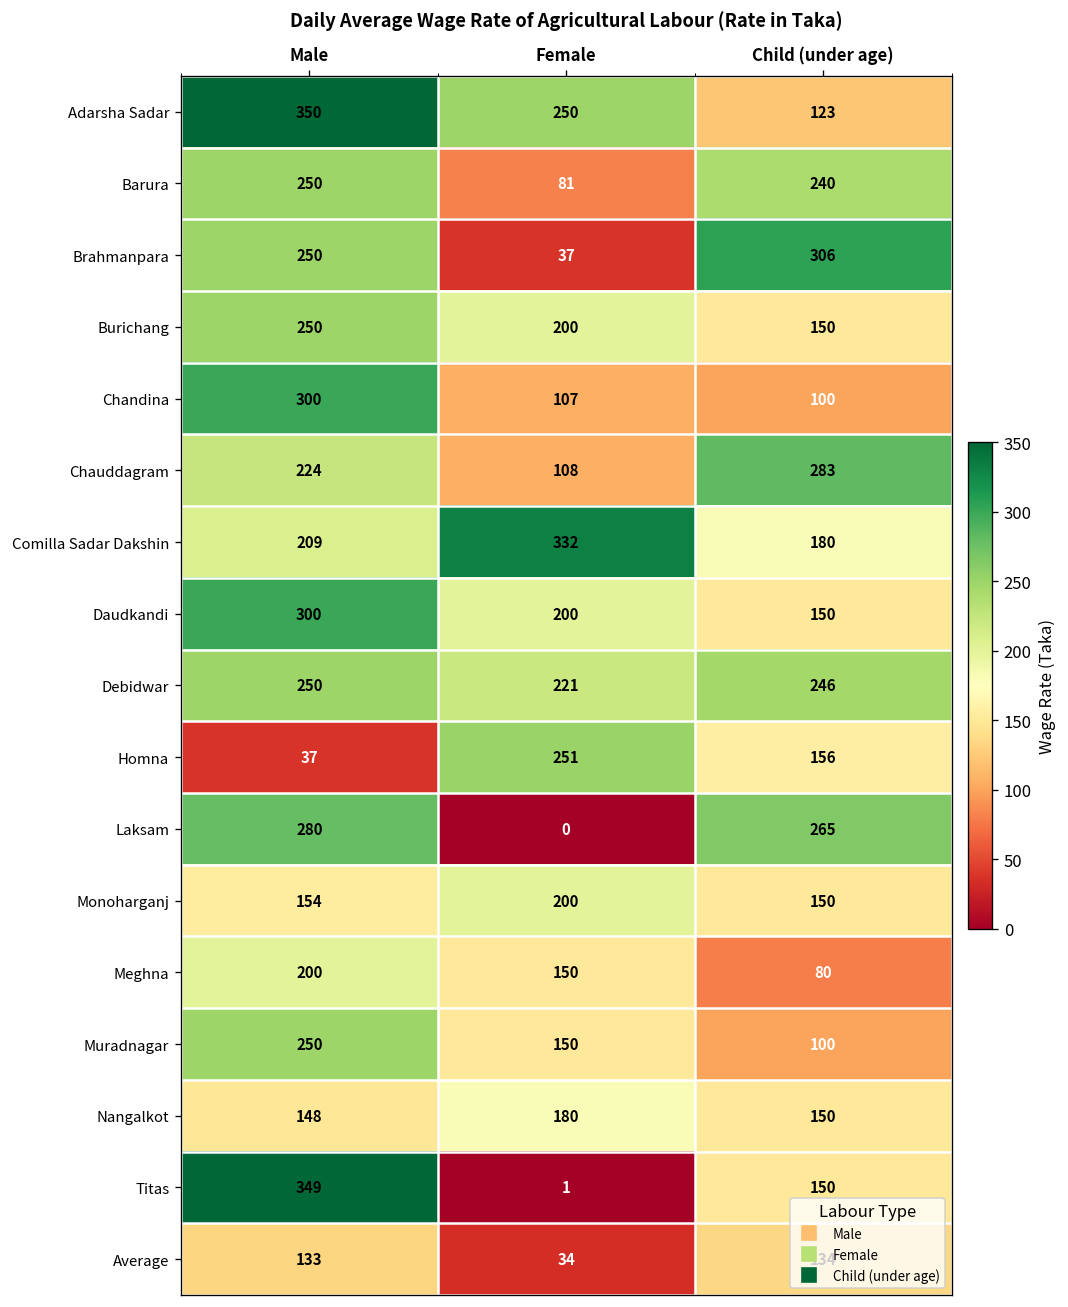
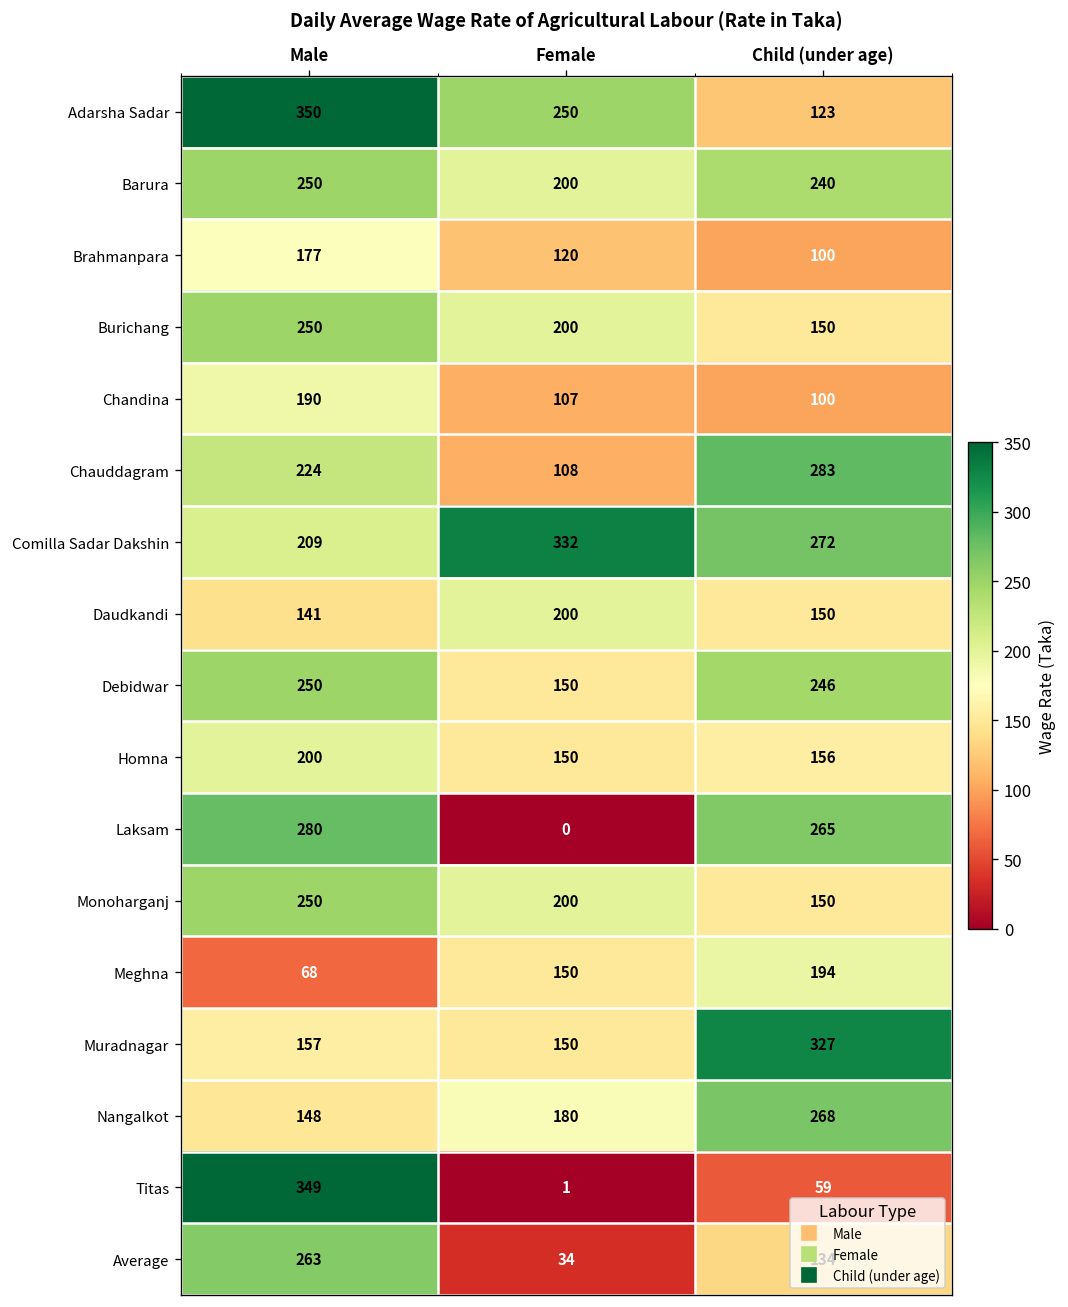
  {
    "Adarsha Sadar": {
      "Male": 350,
      "Female": 250,
      "Child (under age)": 123
    },
    "Barura": {
      "Male": 250,
-     "Female": 81,
+     "Female": 200,
      "Child (under age)": 240
    },
    "Brahmanpara": {
-     "Male": 250,
-     "Female": 37,
-     "Child (under age)": 306
+     "Male": 177,
+     "Female": 120,
+     "Child (under age)": 100
    },
    "Burichang": {
      "Male": 250,
      "Female": 200,
      "Child (under age)": 150
    },
    "Chandina": {
-     "Male": 300,
+     "Male": 190,
      "Female": 107,
      "Child (under age)": 100
    },
    "Chauddagram": {
      "Male": 224,
      "Female": 108,
      "Child (under age)": 283
    },
    "Comilla Sadar Dakshin": {
      "Male": 209,
      "Female": 332,
-     "Child (under age)": 180
+     "Child (under age)": 272
    },
    "Daudkandi": {
-     "Male": 300,
+     "Male": 141,
      "Female": 200,
      "Child (under age)": 150
    },
    "Debidwar": {
      "Male": 250,
-     "Female": 221,
+     "Female": 150,
      "Child (under age)": 246
    },
    "Homna": {
-     "Male": 37,
-     "Female": 251,
+     "Male": 200,
+     "Female": 150,
      "Child (under age)": 156
    },
    "Laksam": {
      "Male": 280,
      "Female": 0,
      "Child (under age)": 265
    },
    "Monoharganj": {
-     "Male": 154,
+     "Male": 250,
      "Female": 200,
      "Child (under age)": 150
    },
    "Meghna": {
-     "Male": 200,
+     "Male": 68,
      "Female": 150,
-     "Child (under age)": 80
+     "Child (under age)": 194
    },
    "Muradnagar": {
-     "Male": 250,
+     "Male": 157,
      "Female": 150,
-     "Child (under age)": 100
+     "Child (under age)": 327
    },
    "Nangalkot": {
      "Male": 148,
      "Female": 180,
-     "Child (under age)": 150
+     "Child (under age)": 268
    },
    "Titas": {
      "Male": 349,
      "Female": 1,
-     "Child (under age)": 150
+     "Child (under age)": 59
    },
    "Average": {
-     "Male": 133,
+     "Male": 263,
      "Female": 34
    }
  }
